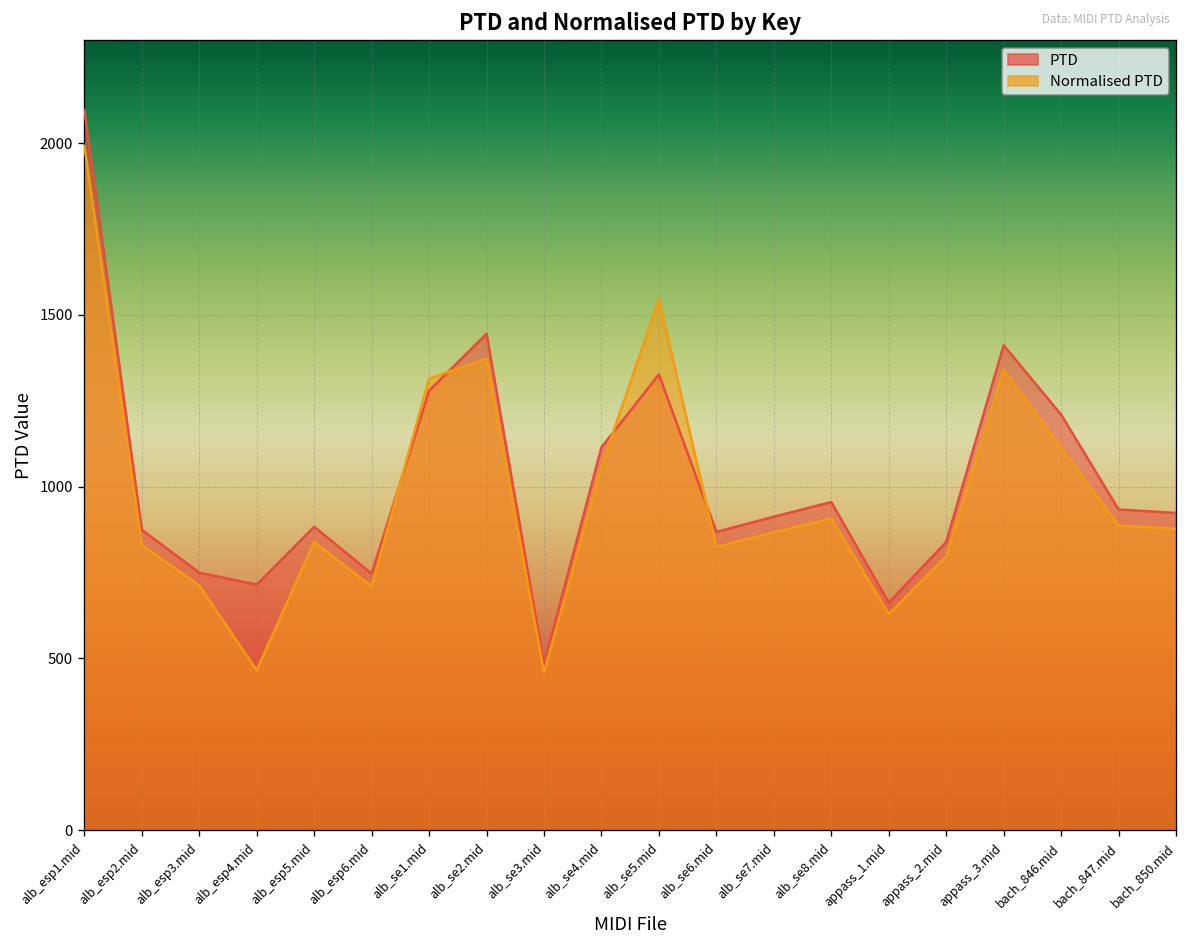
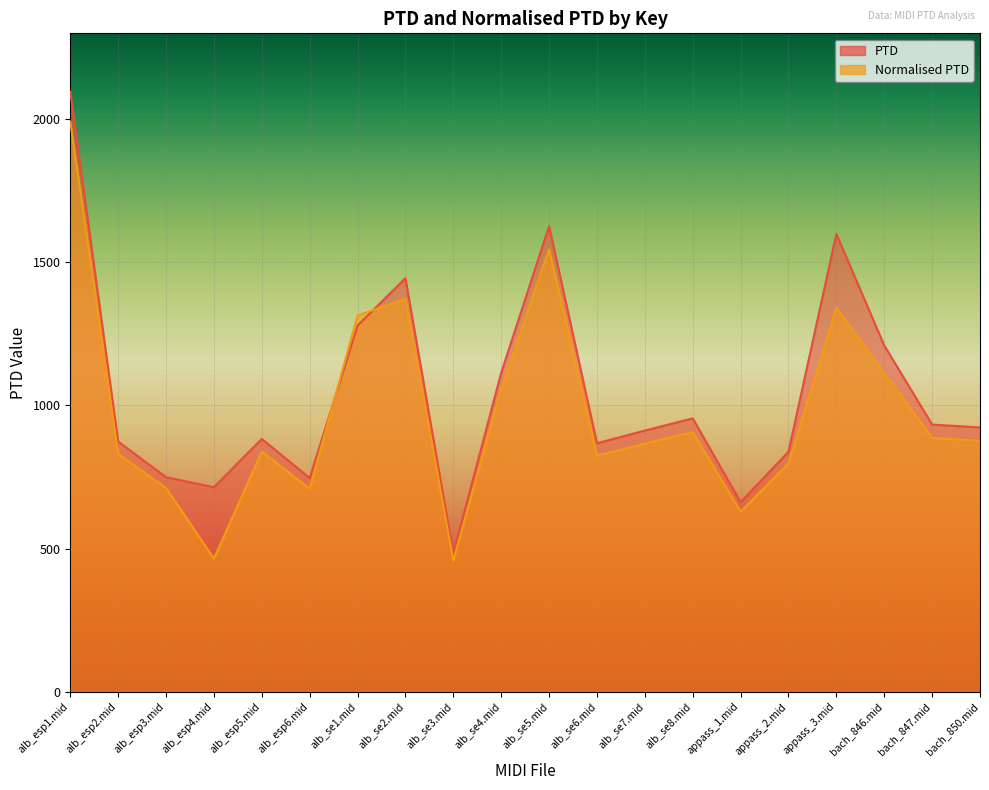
  {
    "PTD": {
      "alb_esp1.mid": 2100,
      "alb_esp2.mid": 870,
      "alb_esp3.mid": 750,
      "alb_esp4.mid": 710,
      "alb_esp5.mid": 880,
      "alb_esp6.mid": 750,
      "alb_se1.mid": 1280,
      "alb_se2.mid": 1440,
      "alb_se3.mid": 480,
      "alb_se4.mid": 1110,
-     "alb_se5.mid": 1330,
+     "alb_se5.mid": 1630,
      "alb_se6.mid": 870,
      "alb_se7.mid": 910,
      "alb_se8.mid": 950,
      "appass_1.mid": 660,
      "appass_2.mid": 840,
-     "appass_3.mid": 1410,
+     "appass_3.mid": 1600,
      "bach_846.mid": 1210,
      "bach_847.mid": 930,
      "bach_850.mid": 920
    },
    "Normalised PTD": {
      "alb_esp1.mid": 1990,
      "alb_esp2.mid": 830,
      "alb_esp3.mid": 710,
      "alb_esp4.mid": 470,
      "alb_esp5.mid": 840,
      "alb_esp6.mid": 710,
      "alb_se1.mid": 1310,
      "alb_se2.mid": 1370,
      "alb_se3.mid": 460,
      "alb_se4.mid": 1060,
      "alb_se5.mid": 1550,
      "alb_se6.mid": 820,
      "alb_se7.mid": 870,
      "alb_se8.mid": 910,
      "appass_1.mid": 630,
      "appass_2.mid": 800,
      "appass_3.mid": 1340,
      "bach_846.mid": 1110,
      "bach_847.mid": 890,
      "bach_850.mid": 880
    }
  }
